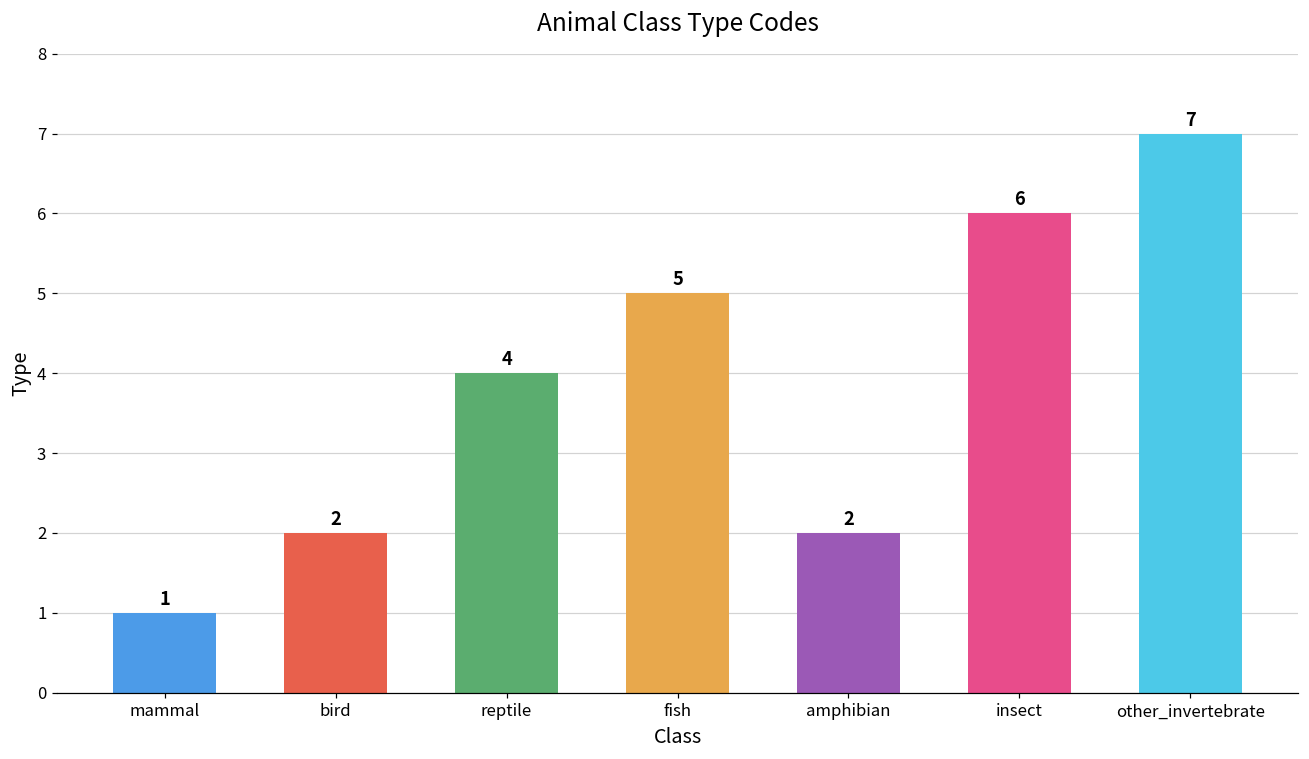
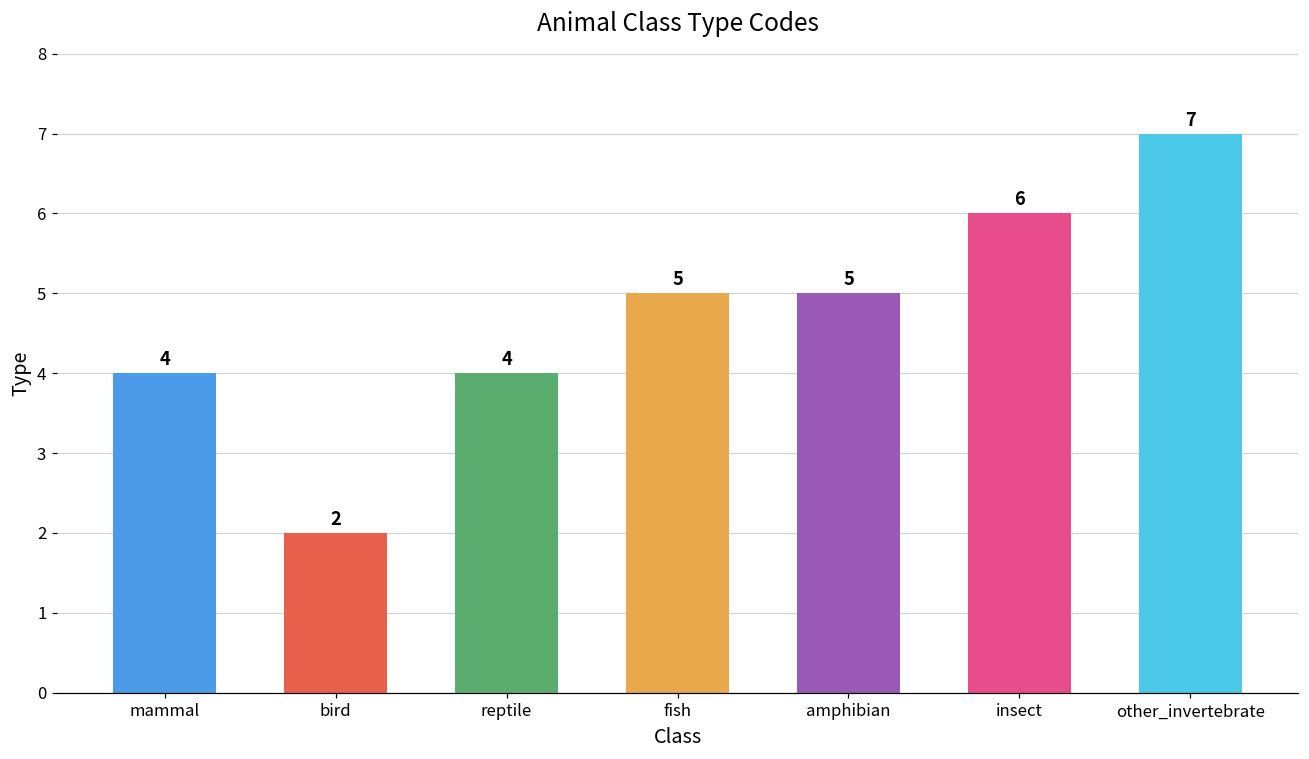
  {
-   "mammal": 1,
+   "mammal": 4,
    "bird": 2,
    "reptile": 4,
    "fish": 5,
-   "amphibian": 2,
+   "amphibian": 5,
    "insect": 6,
    "other_invertebrate": 7
  }
